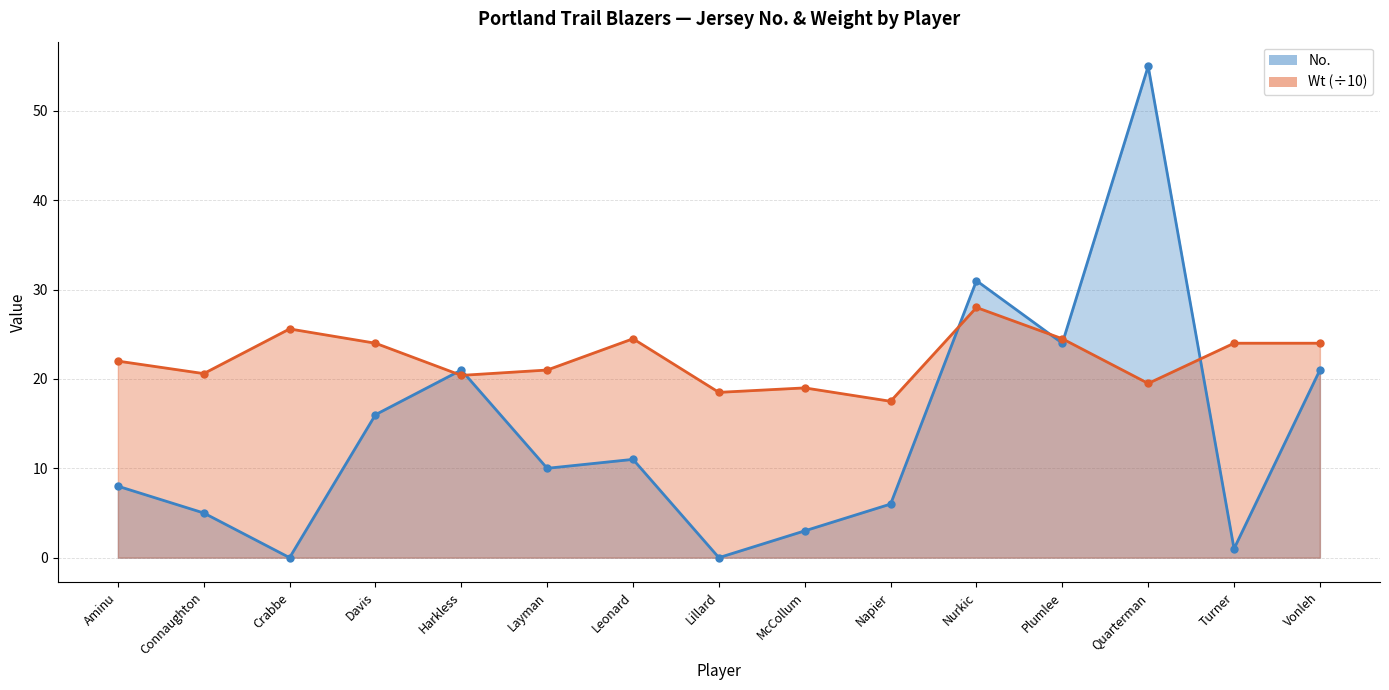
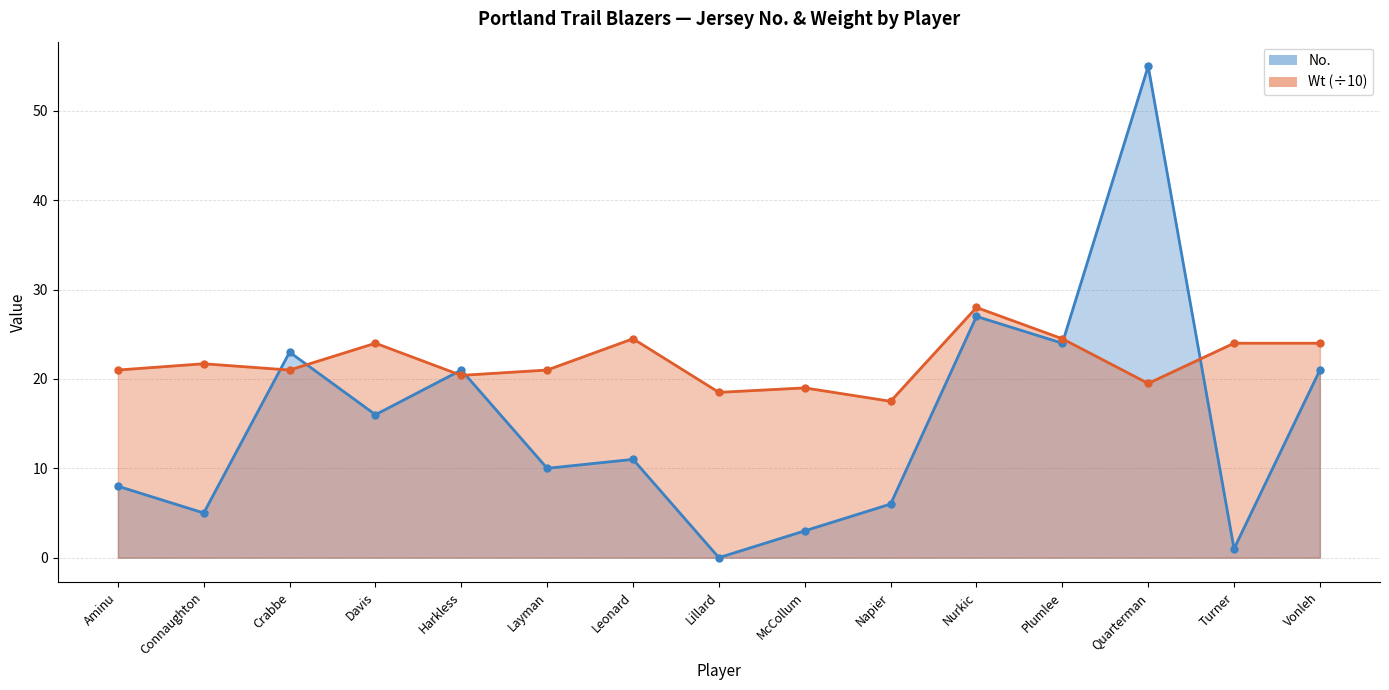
  {
    "No.": {
      "Aminu": 8,
      "Connaughton": 5,
-     "Crabbe": 0,
+     "Crabbe": 23,
      "Davis": 16,
      "Harkless": 21,
      "Layman": 10,
      "Leonard": 11,
      "Lillard": 0,
      "McCollum": 3,
      "Napier": 6,
-     "Nurkic": 31,
+     "Nurkic": 27,
      "Plumlee": 24,
      "Quarterman": 55,
      "Turner": 1,
      "Vonleh": 21
    },
    "Wt (÷10)": {
-     "Aminu": 22,
-     "Connaughton": 21,
-     "Crabbe": 26,
+     "Aminu": 21,
+     "Connaughton": 22,
+     "Crabbe": 21,
      "Davis": 24,
      "Harkless": 20,
      "Layman": 21,
      "Leonard": 25,
      "Lillard": 19,
      "McCollum": 19,
      "Napier": 18,
      "Nurkic": 28,
      "Plumlee": 25,
      "Quarterman": 20,
      "Turner": 24,
      "Vonleh": 24
    }
  }
